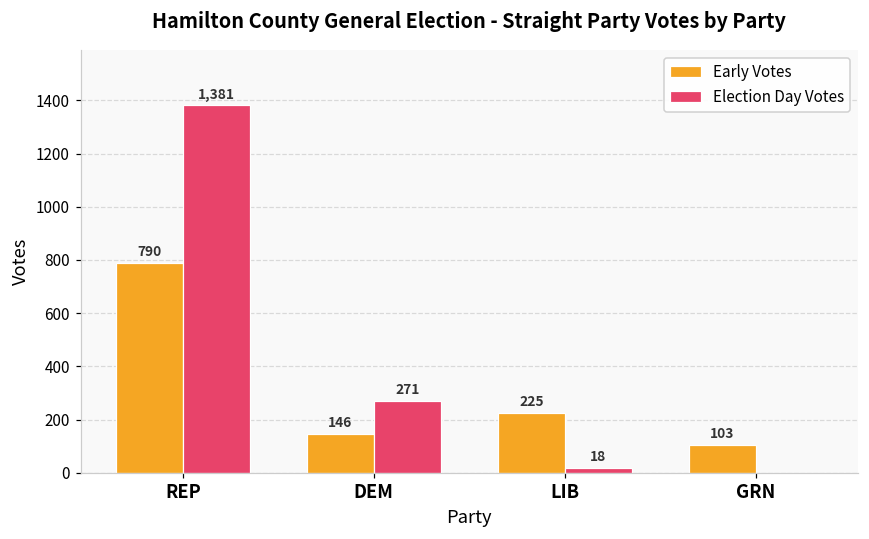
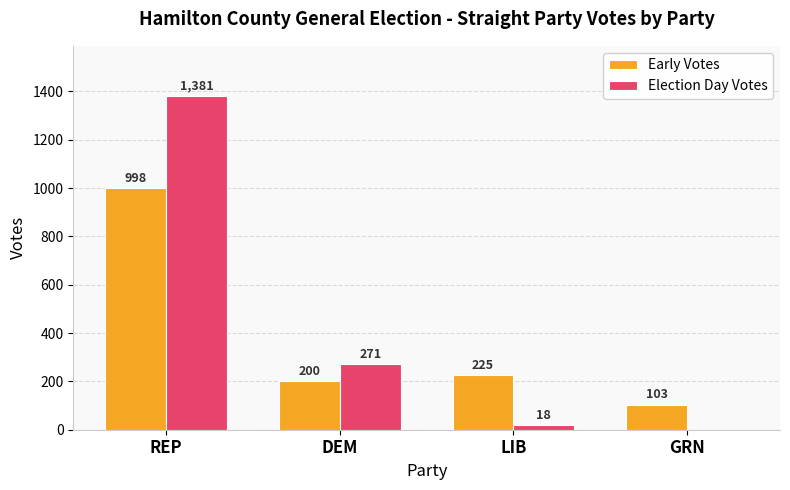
  {
    "Early Votes": {
-     "REP": "790",
-     "DEM": "146",
+     "REP": "998",
+     "DEM": "200",
      "LIB": "225",
      "GRN": "103"
    },
    "Election Day Votes": {
      "REP": "1,381",
      "DEM": "271",
      "LIB": "18"
    }
  }
